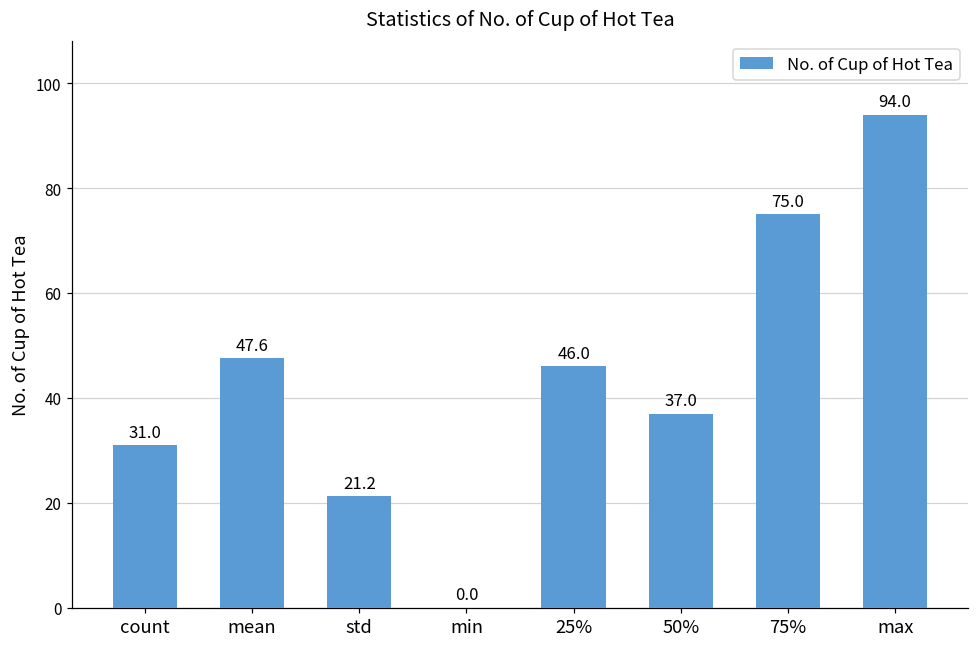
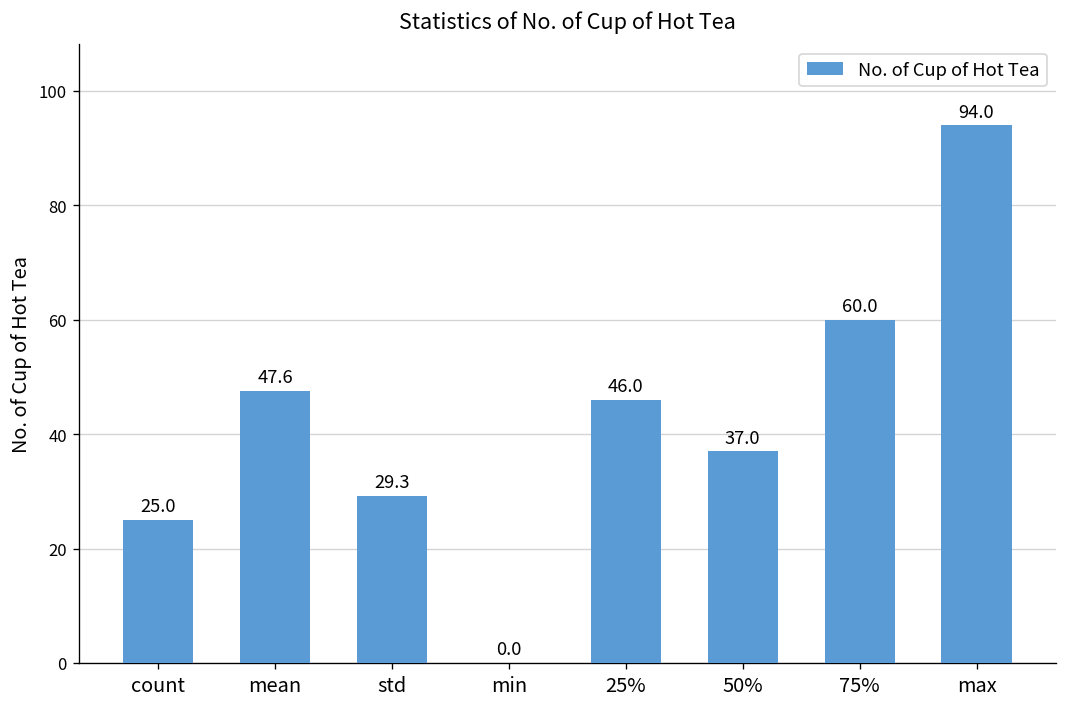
  {
-   "count": 31.0,
+   "count": 25.0,
    "mean": 47.6,
-   "std": 21.2,
+   "std": 29.3,
    "min": 0.0,
    "25%": 46.0,
    "50%": 37.0,
-   "75%": 75.0,
+   "75%": 60.0,
    "max": 94.0
  }
